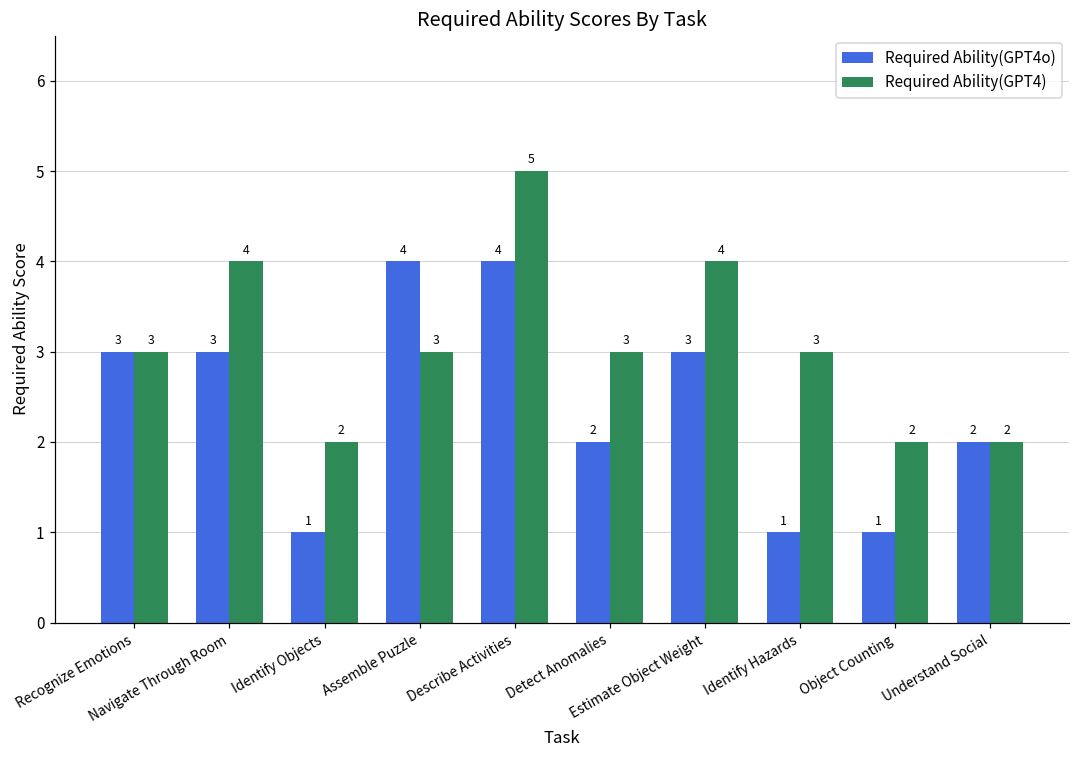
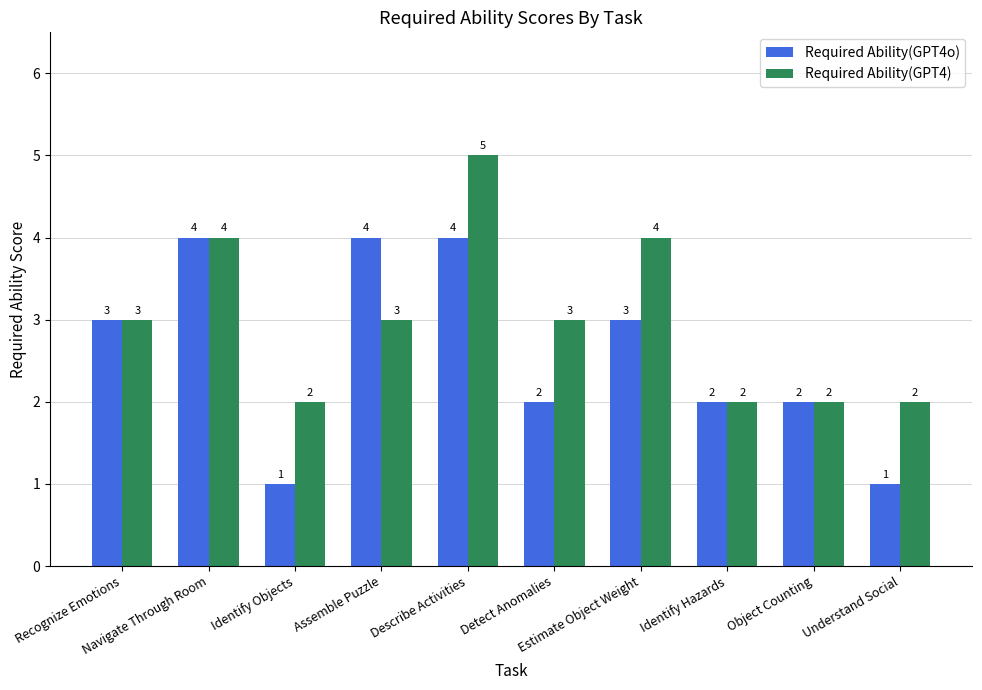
  {
    "Required Ability(GPT4o)": {
      "Recognize Emotions": 3,
-     "Navigate Through Room": 3,
+     "Navigate Through Room": 4,
      "Identify Objects": 1,
      "Assemble Puzzle": 4,
      "Describe Activities": 4,
      "Detect Anomalies": 2,
      "Estimate Object Weight": 3,
-     "Identify Hazards": 1,
-     "Object Counting": 1,
-     "Understand Social": 2
+     "Identify Hazards": 2,
+     "Object Counting": 2,
+     "Understand Social": 1
    },
    "Required Ability(GPT4)": {
      "Recognize Emotions": 3,
      "Navigate Through Room": 4,
      "Identify Objects": 2,
      "Assemble Puzzle": 3,
      "Describe Activities": 5,
      "Detect Anomalies": 3,
      "Estimate Object Weight": 4,
-     "Identify Hazards": 3,
+     "Identify Hazards": 2,
      "Object Counting": 2,
      "Understand Social": 2
    }
  }
